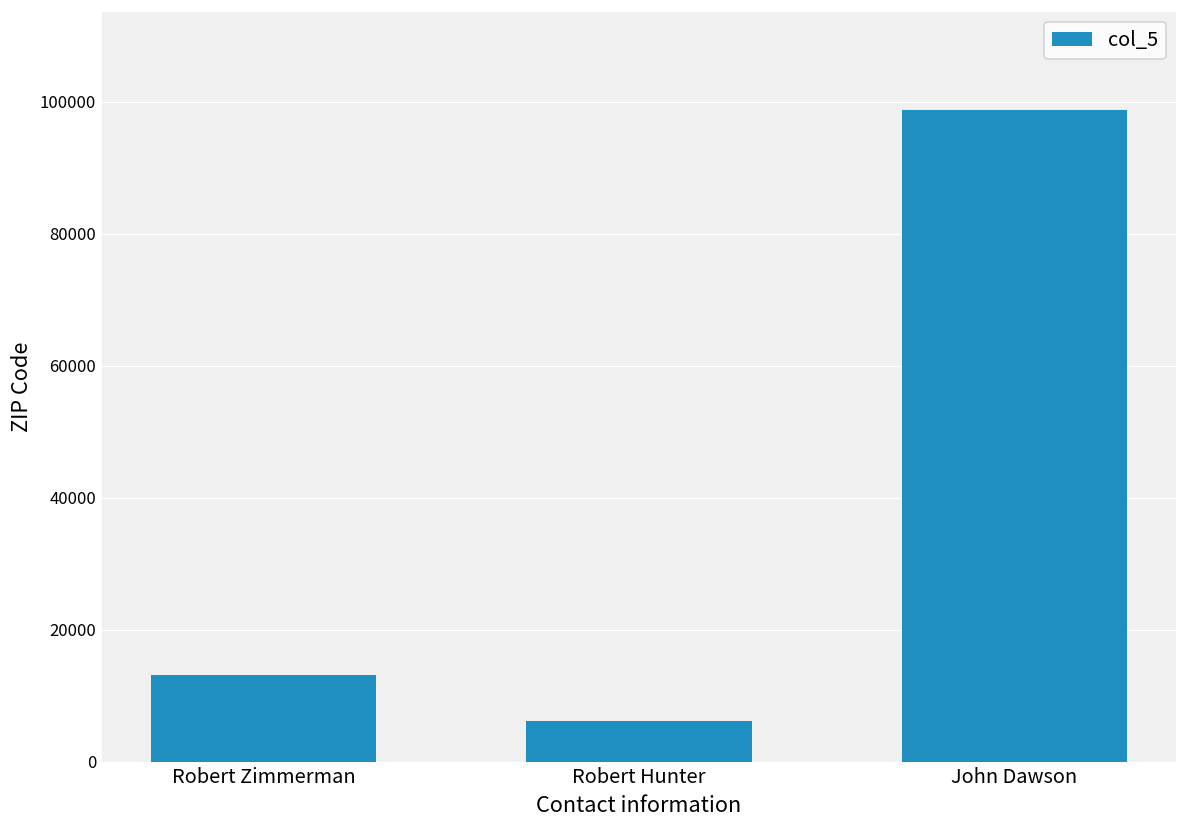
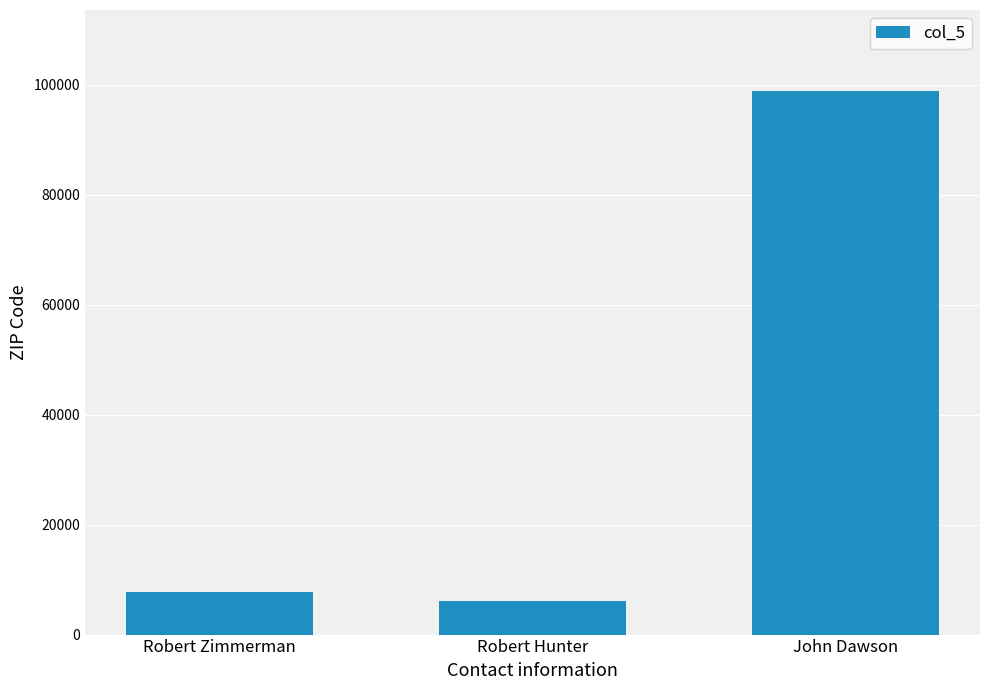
  {
-   "Robert Zimmerman": 13000,
+   "Robert Zimmerman": 8000,
    "Robert Hunter": 6000,
    "John Dawson": 99000
  }
